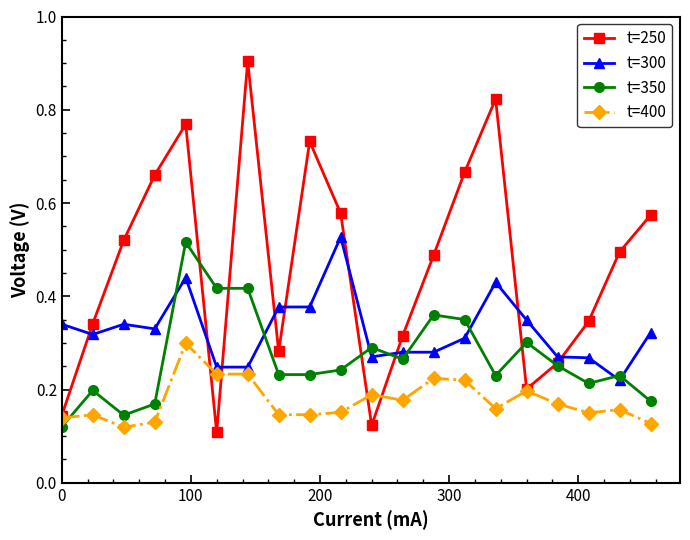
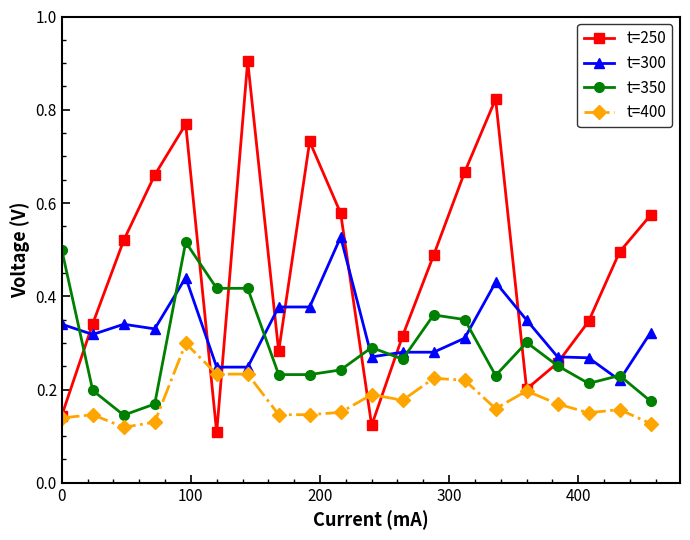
  {
    "t=300": {
      "0": 0.34
    },
    "t=350": {
-     "0": 0.12
+     "0": 0.50
    }
  }
